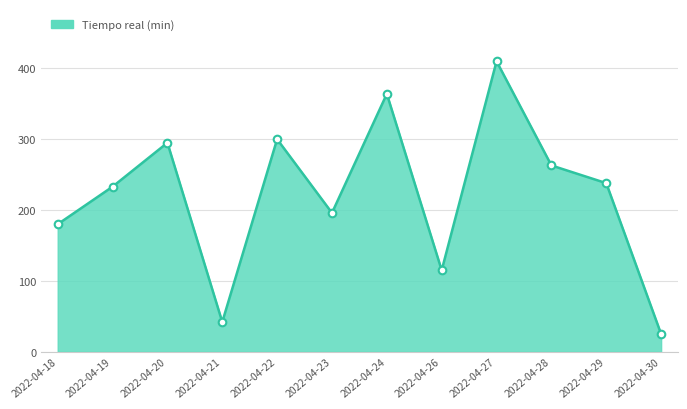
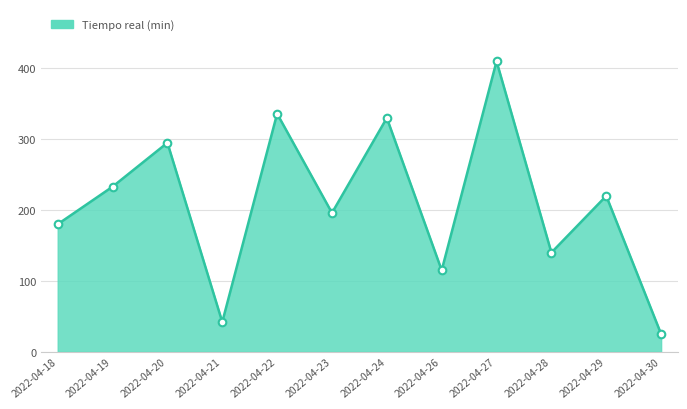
  {
    "2022-04-18": 180,
    "2022-04-19": 230,
    "2022-04-20": 300,
    "2022-04-21": 40,
-   "2022-04-22": 300,
+   "2022-04-22": 340,
    "2022-04-23": 200,
-   "2022-04-24": 360,
+   "2022-04-24": 330,
    "2022-04-26": 120,
    "2022-04-27": 410,
-   "2022-04-28": 260,
-   "2022-04-29": 240,
+   "2022-04-28": 140,
+   "2022-04-29": 220,
    "2022-04-30": 30
  }
